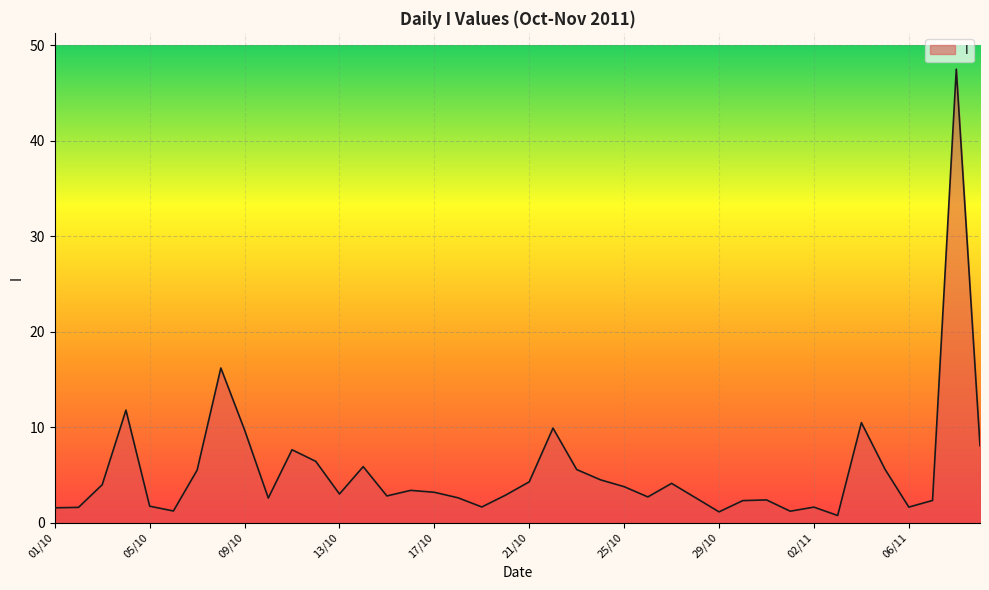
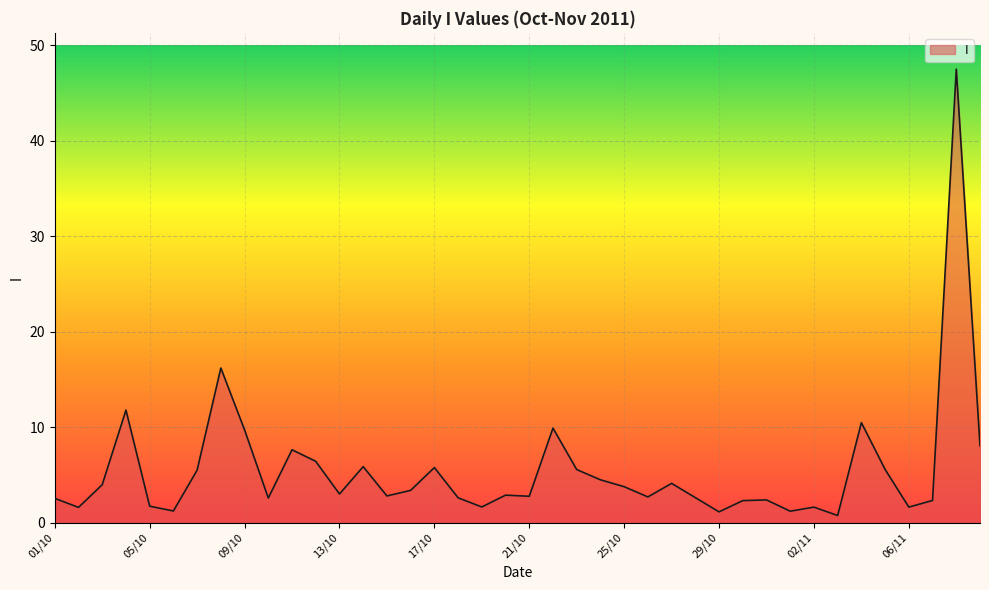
  {
-   "01/10": 2,
+   "01/10": 3,
    "05/10": 2,
    "09/10": 10,
    "13/10": 3,
-   "17/10": 3,
-   "21/10": 4,
+   "17/10": 6,
+   "21/10": 3,
    "25/10": 4,
    "29/10": 1,
    "02/11": 2,
    "06/11": 2
  }
